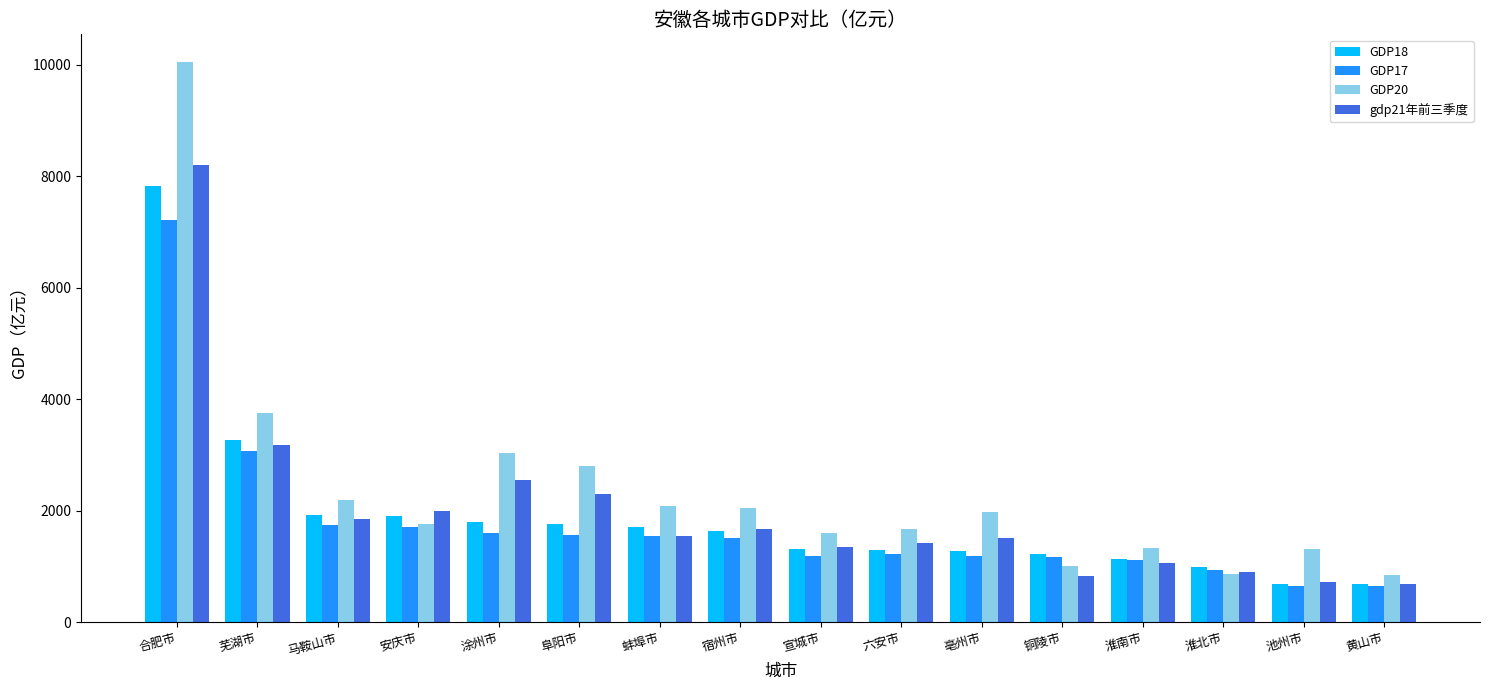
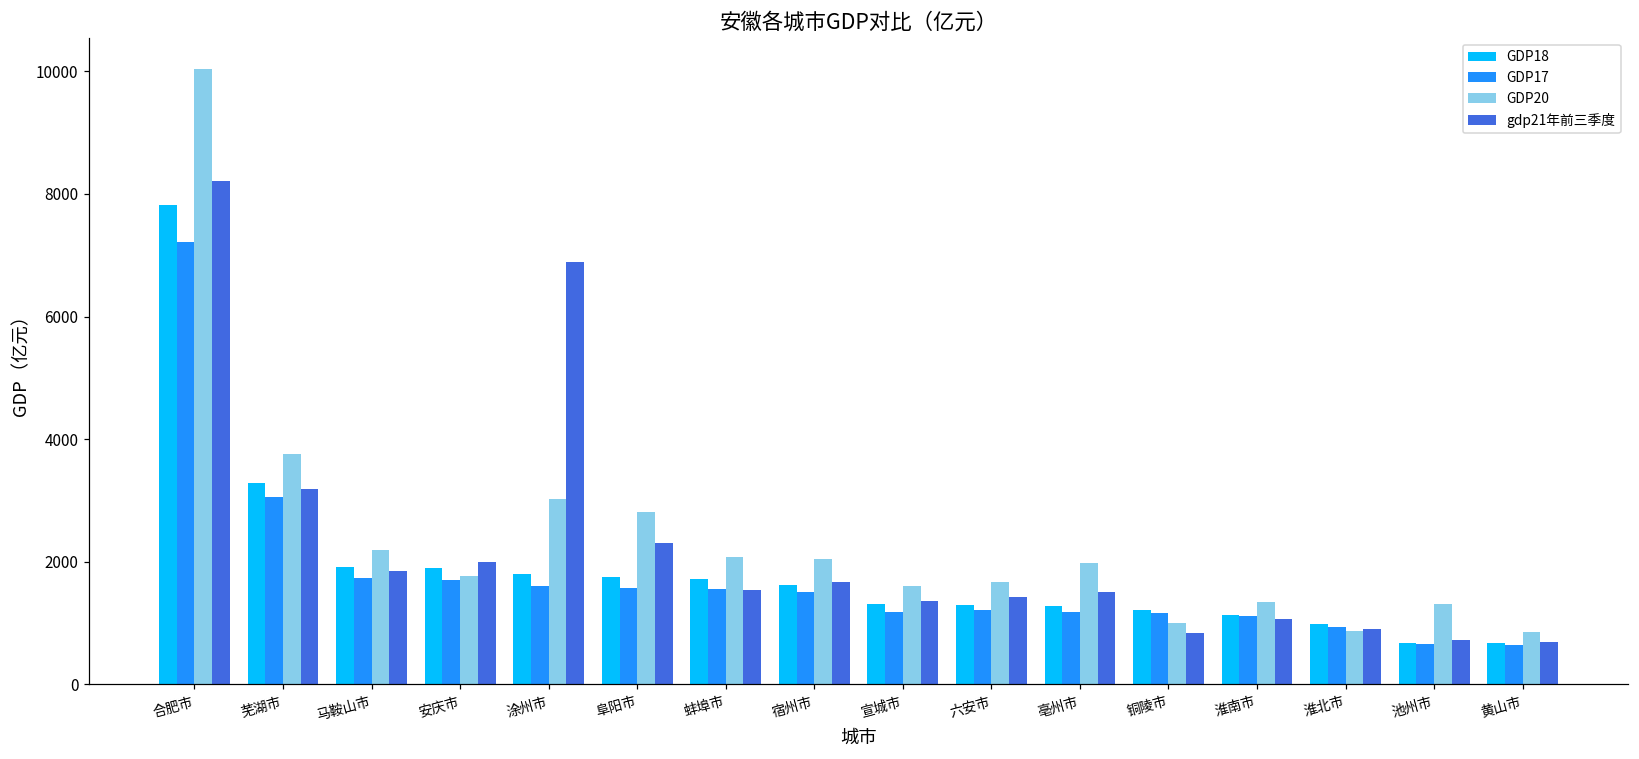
  {
    "GDP20": {
      "合肥市": 10000,
      "芜湖市": 3800,
      "马鞍山市": 2200,
      "安庆市": 1800,
      "涂州市": 3000,
      "阜阳市": 2800,
      "蚌埠市": 2100,
      "宿州市": 2000,
      "宣城市": 1600,
      "六安市": 1700,
      "亳州市": 2000,
      "铜陵市": 1000,
      "淮南市": 1300,
      "淮北市": 900,
      "池州市": 1300,
      "黄山市": 900
    },
    "gdp21年前三季度": {
      "合肥市": 8200,
      "芜湖市": 3200,
      "马鞍山市": 1900,
      "安庆市": 2000,
-     "涂州市": 2600,
+     "涂州市": 6900,
      "阜阳市": 2300,
      "蚌埠市": 1500,
      "宿州市": 1700,
      "宣城市": 1400,
      "六安市": 1400,
      "亳州市": 1500,
      "铜陵市": 800,
      "淮南市": 1100,
      "淮北市": 900,
      "池州市": 700,
      "黄山市": 700
    }
  }
